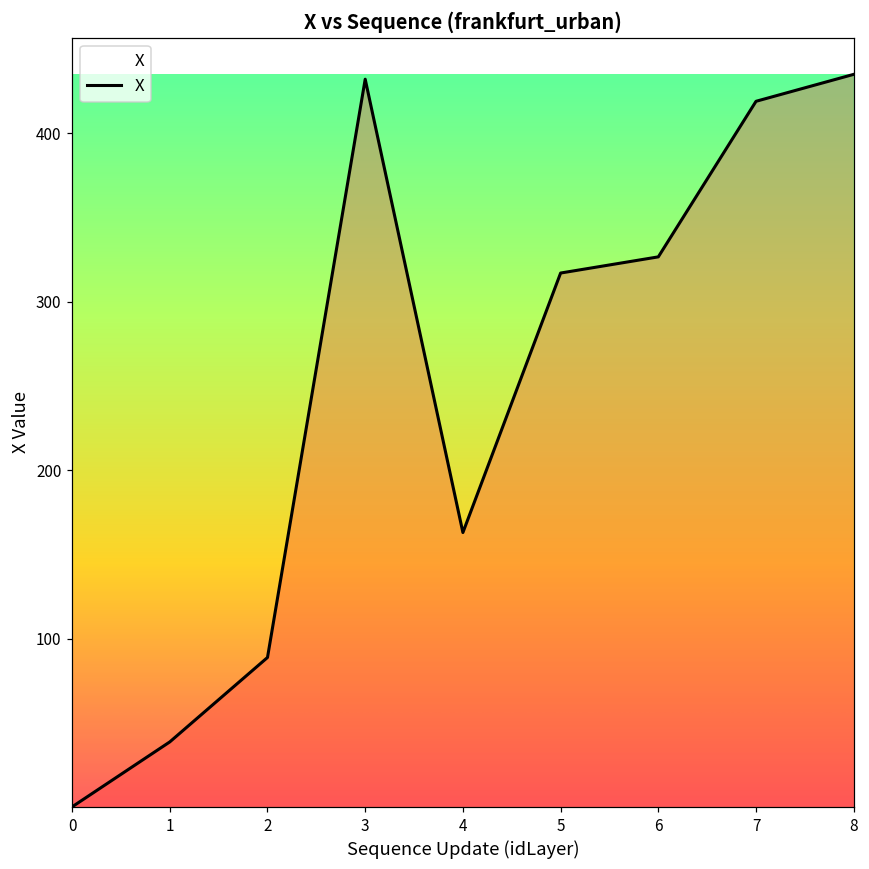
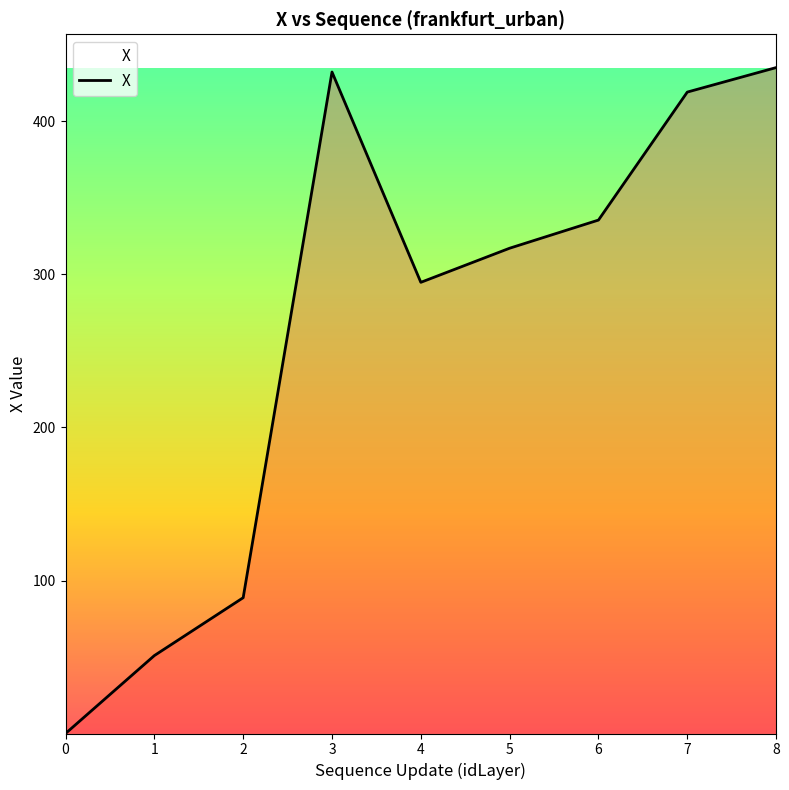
  {
    "0": 0,
-   "1": 39,
+   "1": 51,
    "2": 89,
    "3": 432,
-   "4": 163,
+   "4": 295,
    "5": 317,
-   "6": 327,
+   "6": 335,
    "7": 419,
    "8": 435
  }
